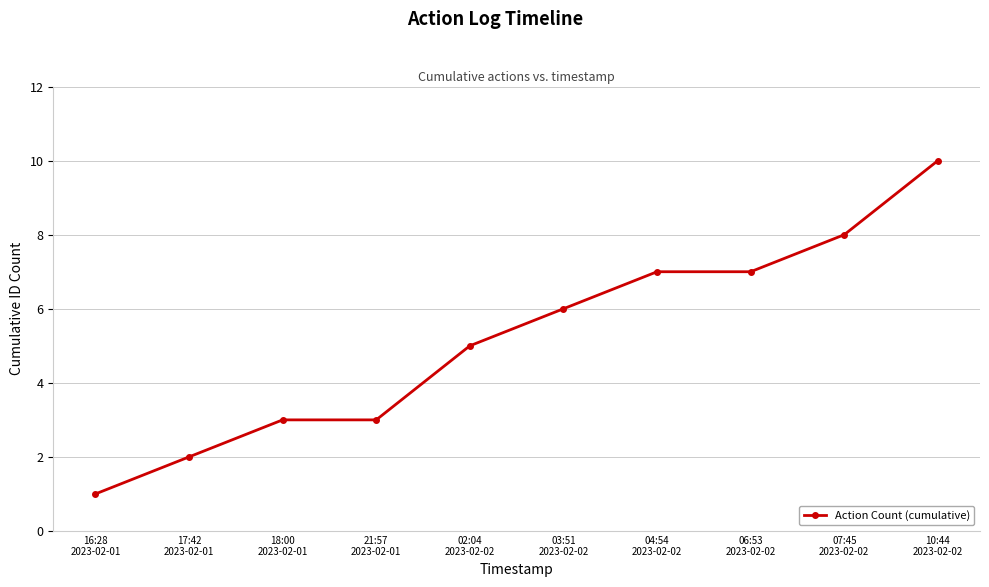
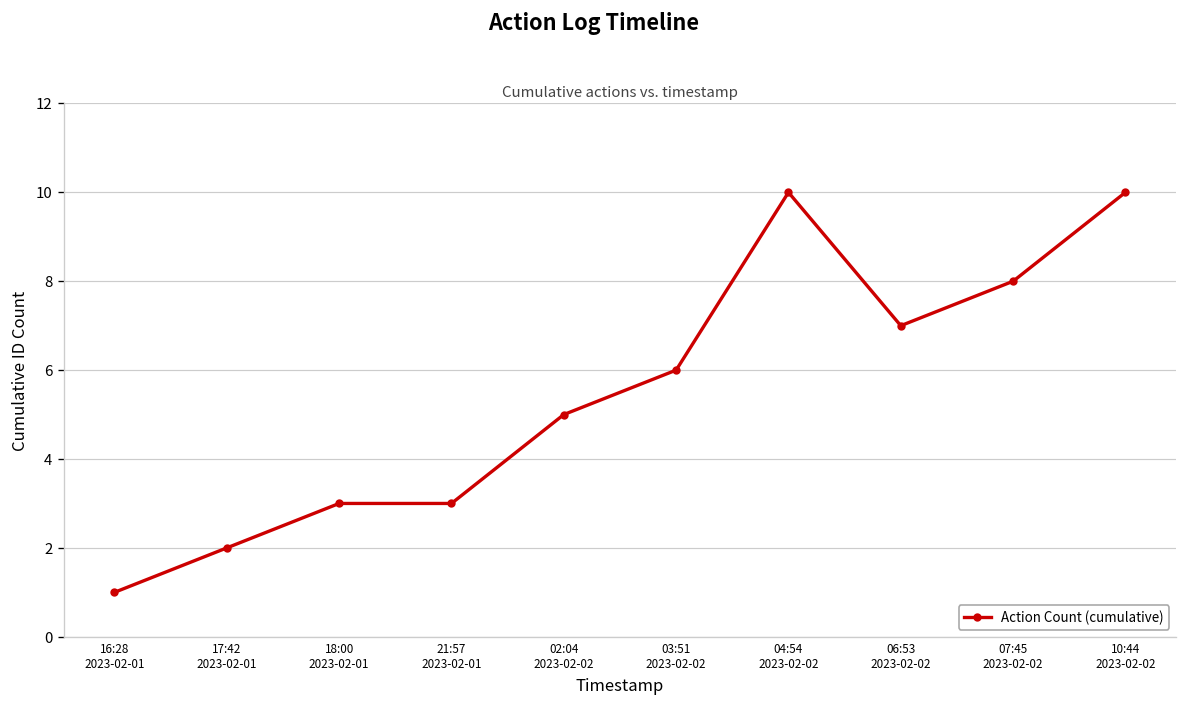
  {
    "16:28 2023-02-01": 1,
    "17:42 2023-02-01": 2,
    "18:00 2023-02-01": 3,
    "21:57 2023-02-01": 3,
    "02:04 2023-02-02": 5,
    "03:51 2023-02-02": 6,
-   "04:54 2023-02-02": 7,
+   "04:54 2023-02-02": 10,
    "06:53 2023-02-02": 7,
    "07:45 2023-02-02": 8,
    "10:44 2023-02-02": 10
  }
